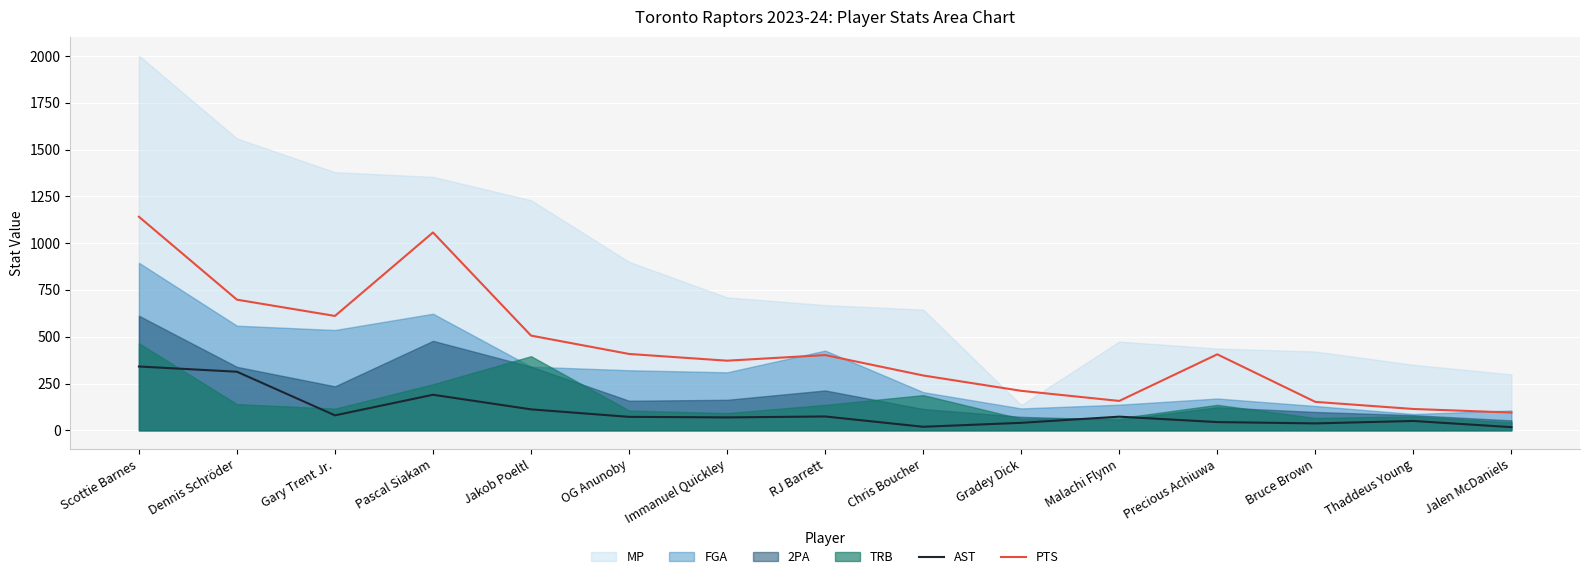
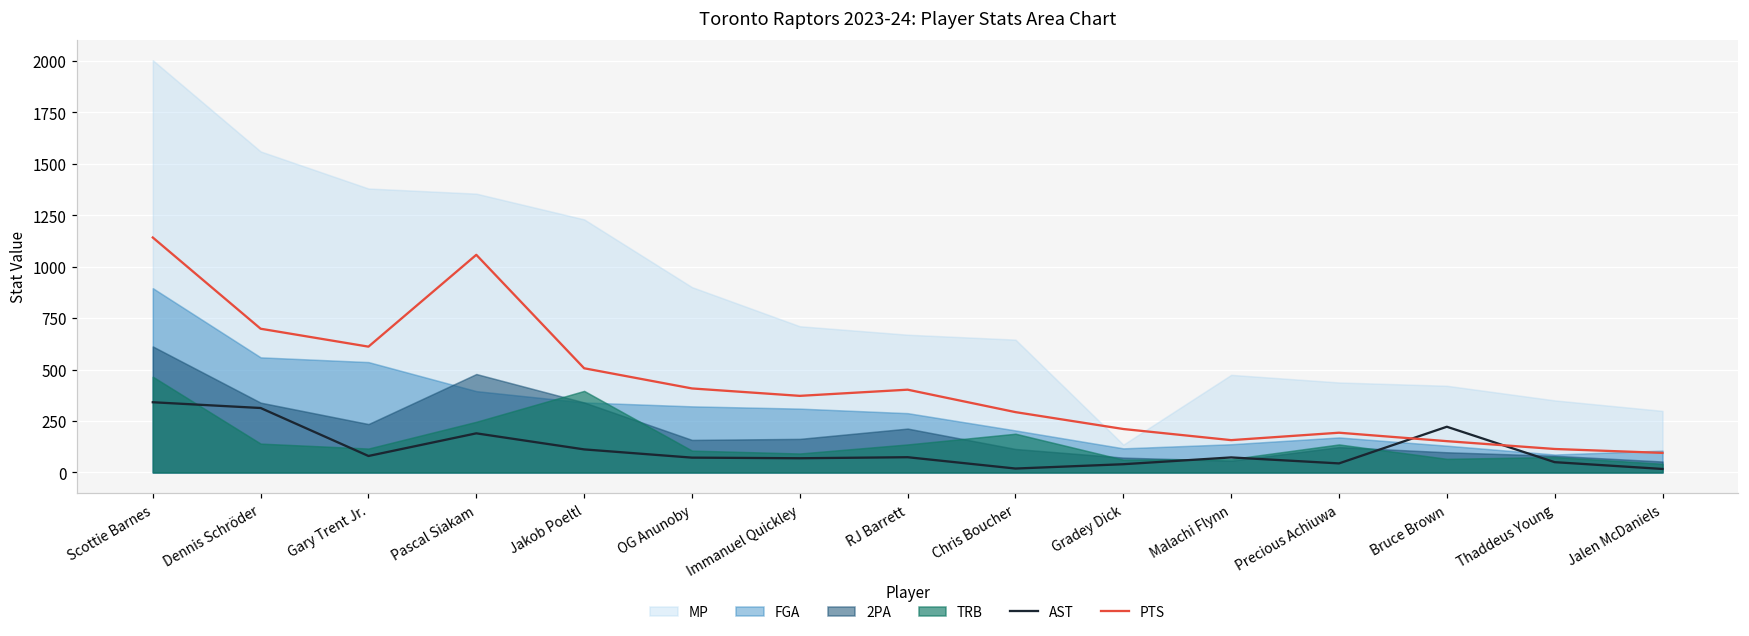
  {
    "AST": {
      "Scottie Barnes": 340,
      "Dennis Schröder": 310,
      "Gary Trent Jr.": 80,
      "Pascal Siakam": 190,
      "Jakob Poeltl": 110,
      "OG Anunoby": 70,
      "Immanuel Quickley": 70,
      "RJ Barrett": 70,
      "Chris Boucher": 20,
      "Gradey Dick": 40,
      "Precious Achiuwa": 40,
-     "Bruce Brown": 40,
+     "Bruce Brown": 220,
      "Thaddeus Young": 50,
      "Jalen McDaniels": 20
    },
    "MP": {
      "Scottie Barnes": 2000,
      "Dennis Schröder": 1560,
      "Gary Trent Jr.": 1380,
      "Pascal Siakam": 1350,
      "Jakob Poeltl": 1230,
      "OG Anunoby": 900,
      "Immanuel Quickley": 710,
      "RJ Barrett": 670,
      "Chris Boucher": 650,
      "Gradey Dick": 140,
      "Malachi Flynn": 470,
      "Precious Achiuwa": 440,
      "Bruce Brown": 420,
      "Thaddeus Young": 350,
      "Jalen McDaniels": 300
    },
    "PTS": {
      "Scottie Barnes": 1140,
      "Dennis Schröder": 700,
      "Gary Trent Jr.": 610,
      "Pascal Siakam": 1060,
      "Jakob Poeltl": 510,
      "OG Anunoby": 410,
      "Immanuel Quickley": 370,
      "RJ Barrett": 400,
      "Chris Boucher": 290,
      "Gradey Dick": 210,
      "Malachi Flynn": 160,
-     "Precious Achiuwa": 410,
+     "Precious Achiuwa": 190,
      "Bruce Brown": 150,
      "Thaddeus Young": 110
    },
    "FGA": {
      "Scottie Barnes": 900,
      "Dennis Schröder": 560,
      "Gary Trent Jr.": 540,
-     "Pascal Siakam": 620,
+     "Pascal Siakam": 400,
      "OG Anunoby": 320,
      "Immanuel Quickley": 310,
-     "RJ Barrett": 430,
+     "RJ Barrett": 290,
      "Chris Boucher": 200,
      "Gradey Dick": 120,
      "Malachi Flynn": 140,
      "Precious Achiuwa": 170,
      "Bruce Brown": 130
    }
  }
